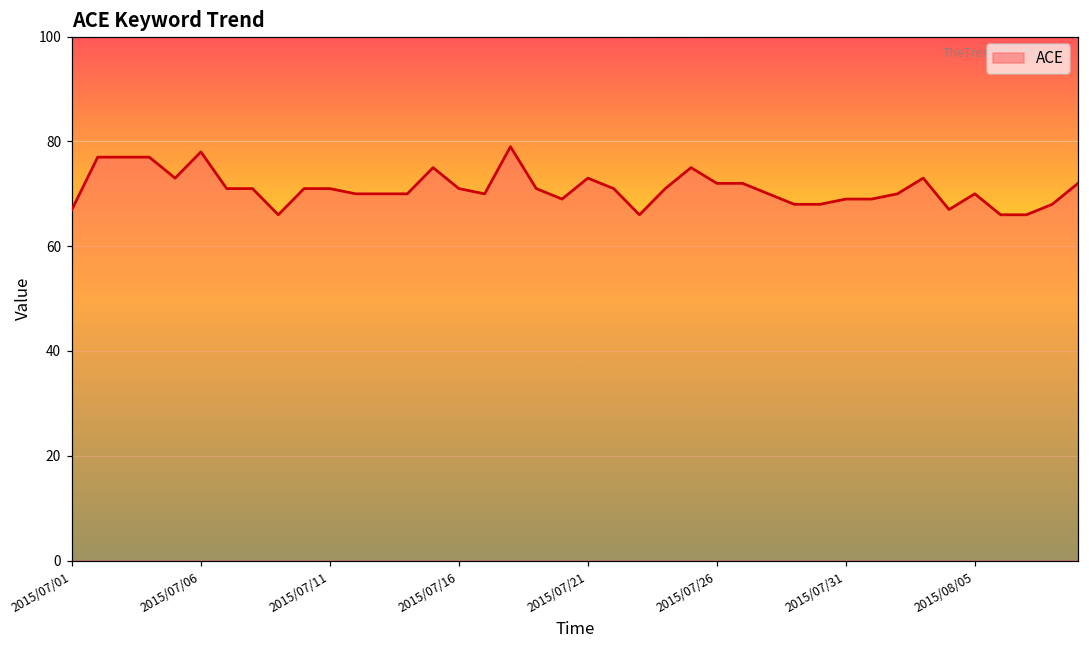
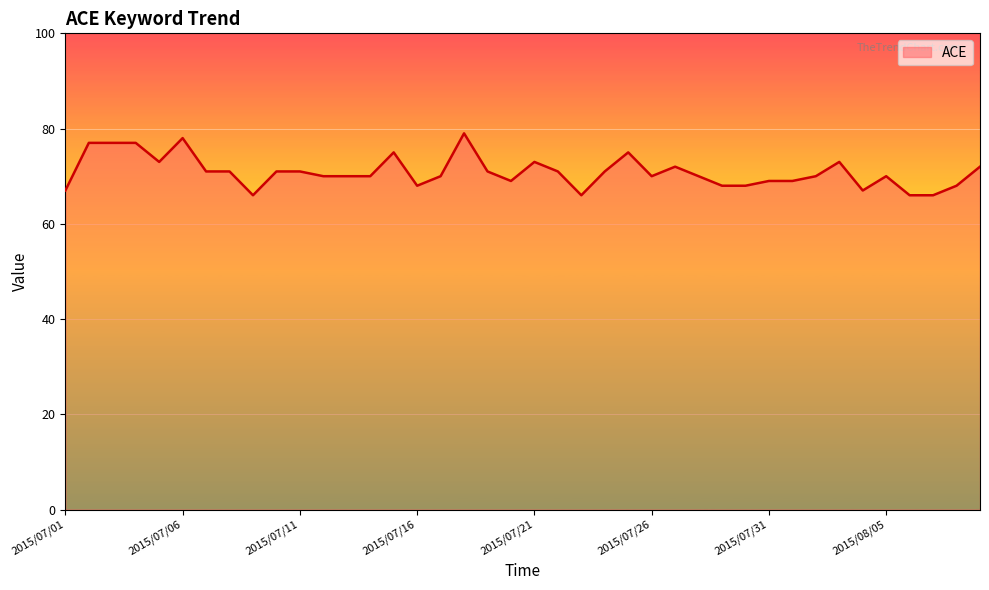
  {
    "2015/07/01": 67,
    "2015/07/06": 78,
    "2015/07/11": 71,
-   "2015/07/16": 71,
+   "2015/07/16": 68,
    "2015/07/21": 73,
-   "2015/07/26": 72,
+   "2015/07/26": 70,
    "2015/07/31": 69,
    "2015/08/05": 70
  }
